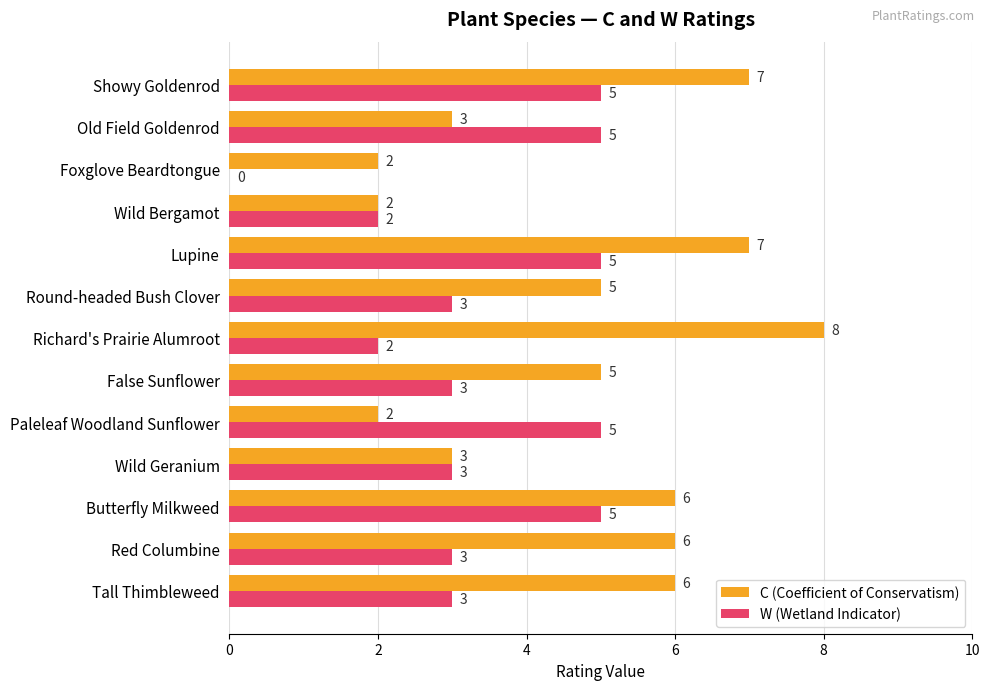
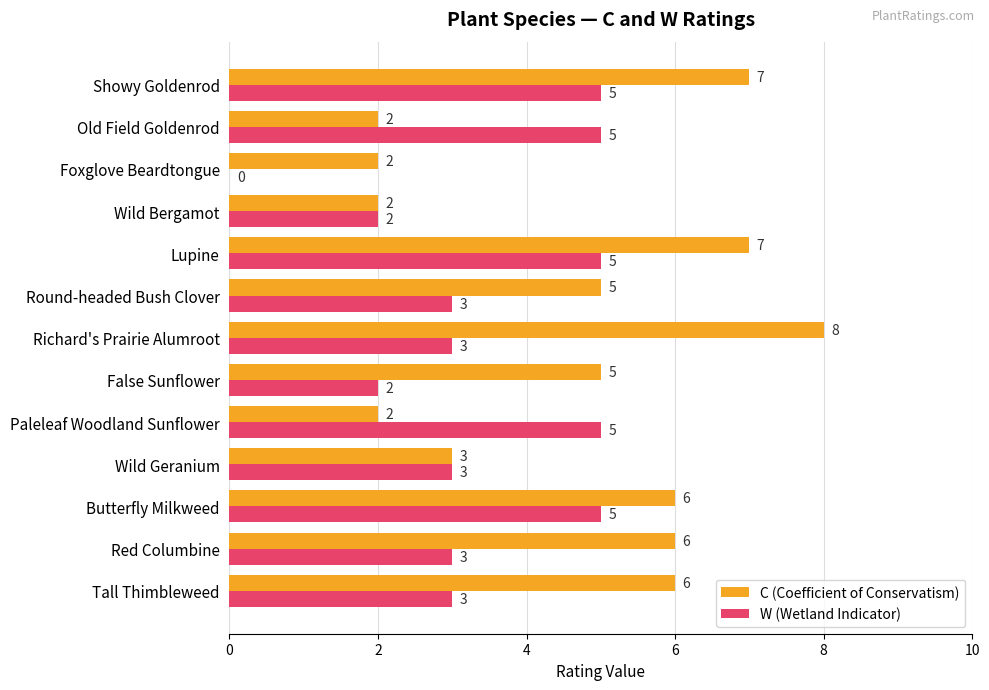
  {
    "C (Coefficient of Conservatism)": {
      "Showy Goldenrod": 7,
-     "Old Field Goldenrod": 3,
+     "Old Field Goldenrod": 2,
      "Foxglove Beardtongue": 2,
      "Wild Bergamot": 2,
      "Lupine": 7,
      "Round-headed Bush Clover": 5,
      "Richard's Prairie Alumroot": 8,
      "False Sunflower": 5,
      "Paleleaf Woodland Sunflower": 2,
      "Wild Geranium": 3,
      "Butterfly Milkweed": 6,
      "Red Columbine": 6,
      "Tall Thimbleweed": 6
    },
    "W (Wetland Indicator)": {
      "Showy Goldenrod": 5,
      "Old Field Goldenrod": 5,
      "Foxglove Beardtongue": 0,
      "Wild Bergamot": 2,
      "Lupine": 5,
      "Round-headed Bush Clover": 3,
-     "Richard's Prairie Alumroot": 2,
-     "False Sunflower": 3,
+     "Richard's Prairie Alumroot": 3,
+     "False Sunflower": 2,
      "Paleleaf Woodland Sunflower": 5,
      "Wild Geranium": 3,
      "Butterfly Milkweed": 5,
      "Red Columbine": 3,
      "Tall Thimbleweed": 3
    }
  }
